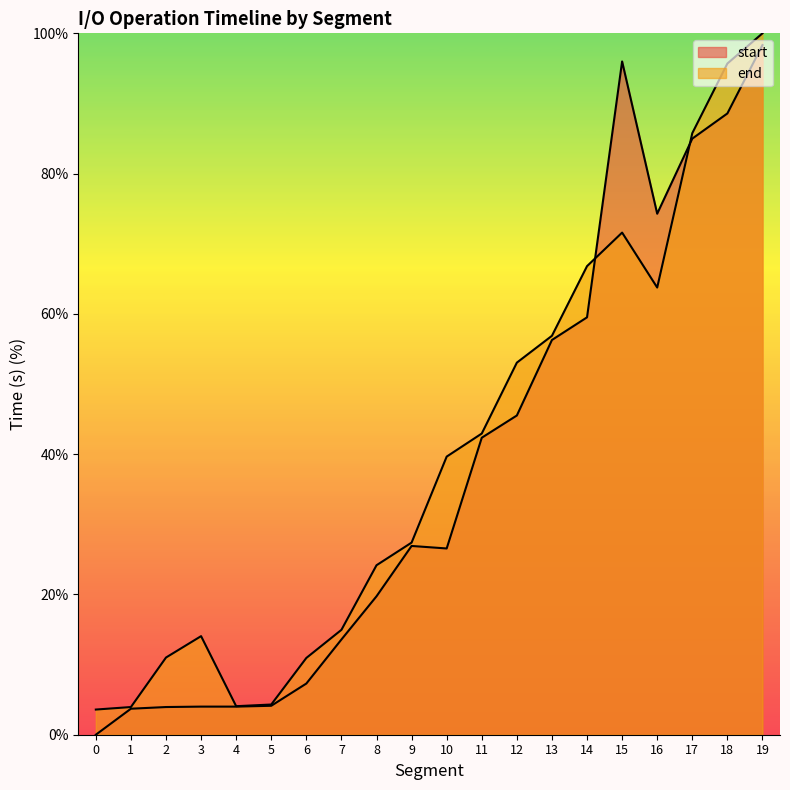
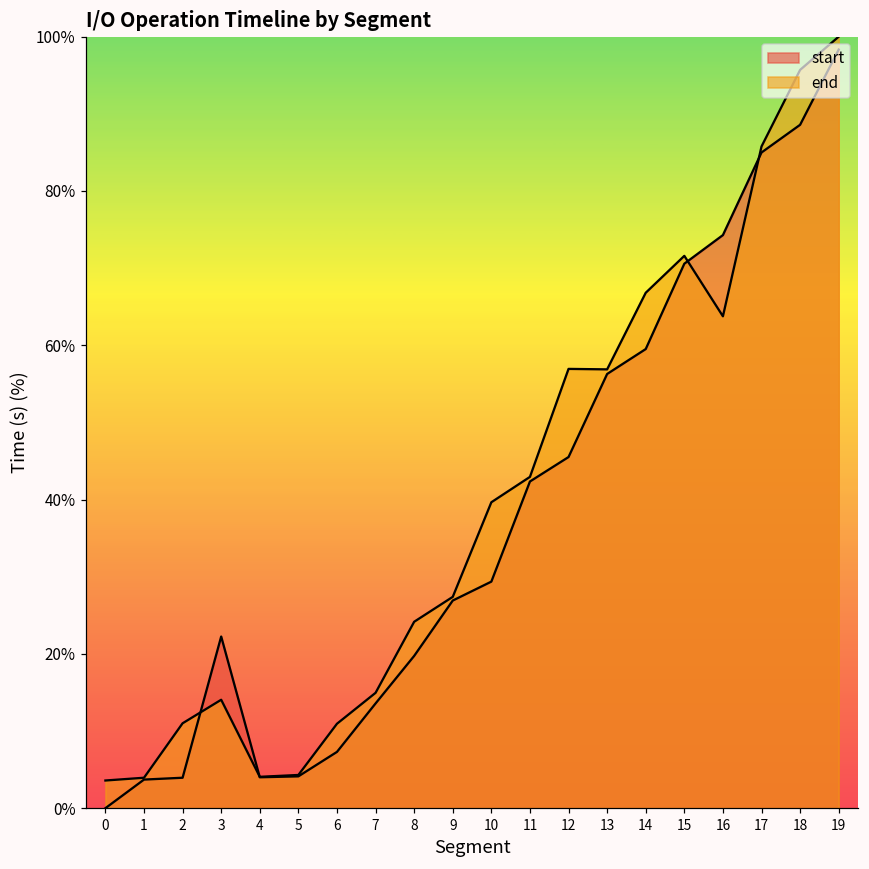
  {
    "start": {
      "0": "0%",
      "2": "4%",
-     "3": "4%",
+     "3": "22%",
      "6": "7%",
      "7": "14%",
      "8": "20%",
      "9": "27%",
-     "10": "27%",
+     "10": "29%",
      "11": "42%",
      "12": "46%",
      "13": "56%",
      "14": "60%",
-     "15": "96%",
+     "15": "71%",
      "16": "74%",
      "17": "85%",
      "18": "89%"
    },
    "end": {
      "0": "4%",
      "2": "11%",
      "3": "14%",
      "6": "11%",
      "7": "15%",
      "8": "24%",
      "9": "27%",
      "10": "40%",
      "11": "43%",
-     "12": "53%",
+     "12": "57%",
      "13": "57%",
      "14": "67%",
      "15": "72%",
      "16": "64%",
      "17": "86%",
      "19": "100%"
    }
  }
